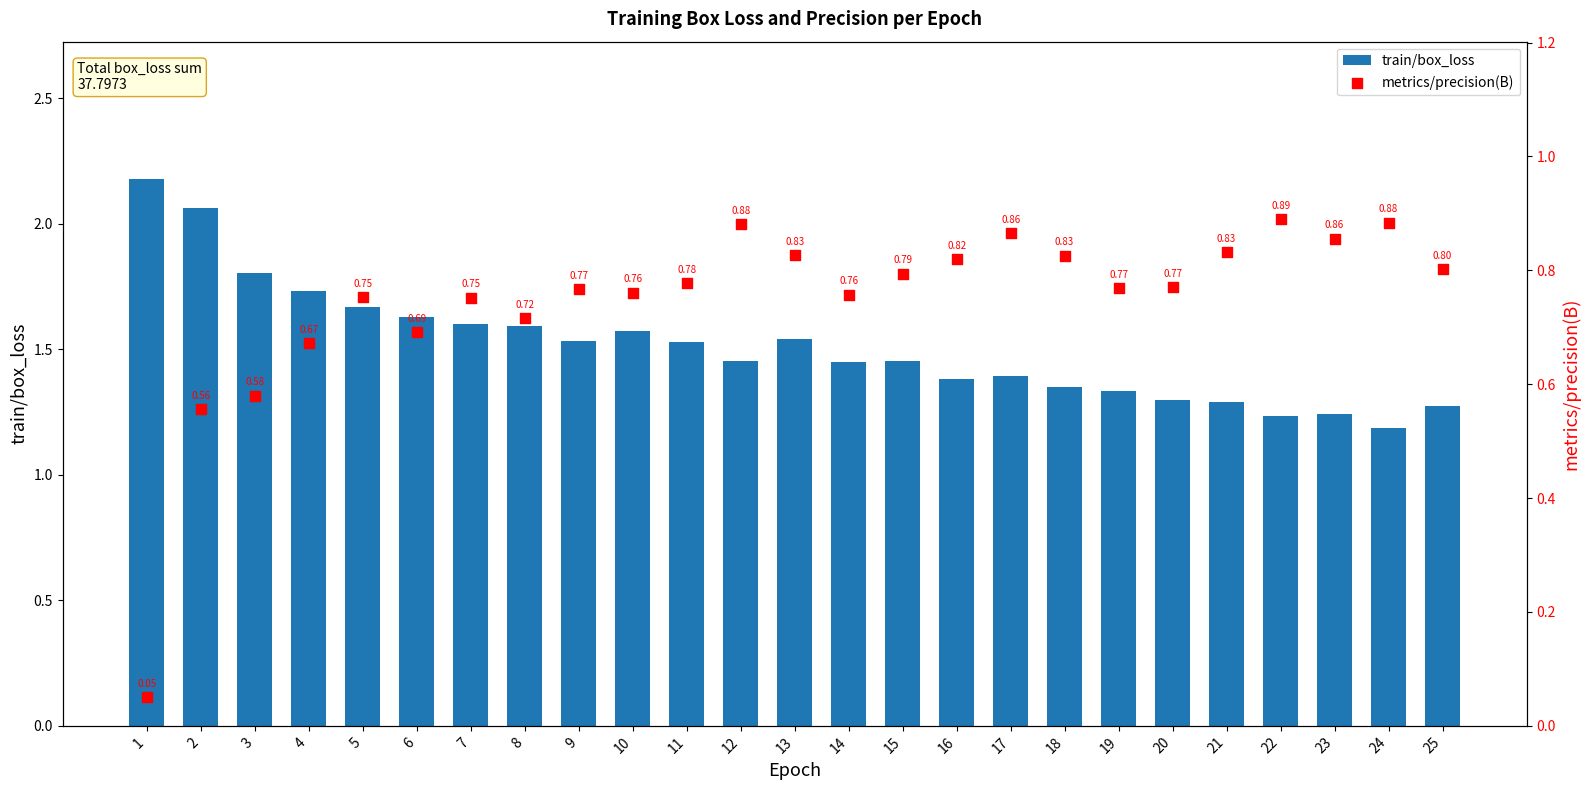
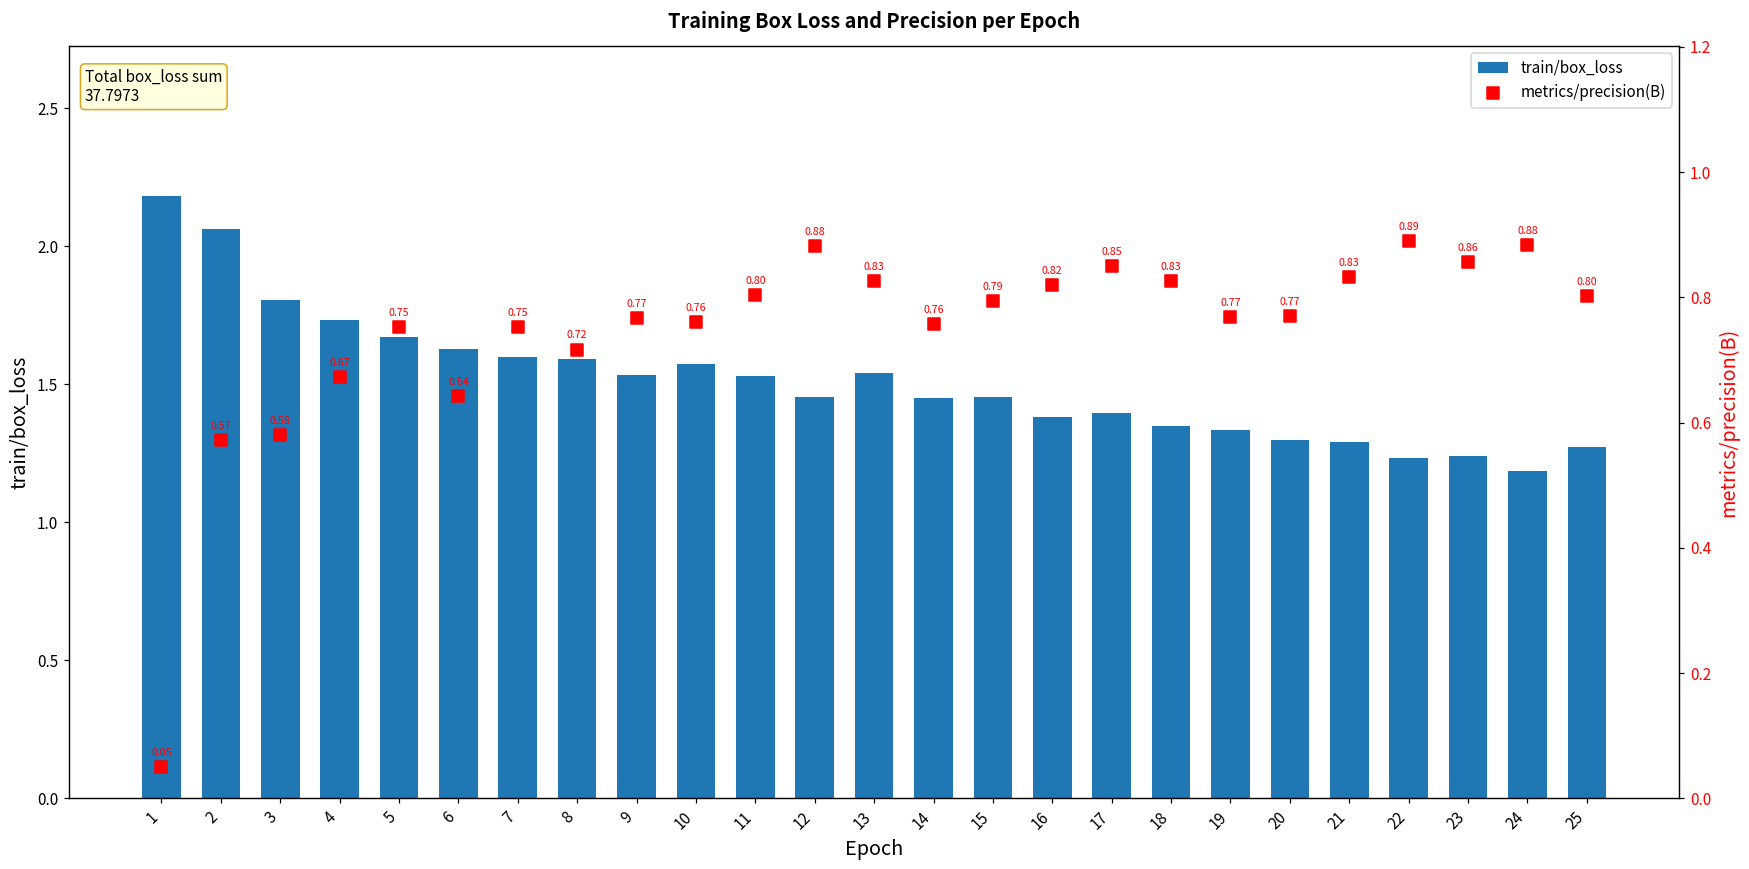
  {
    "metrics/precision(B)": {
-     "2": 0.56,
-     "6": 0.69,
-     "11": 0.78,
-     "17": 0.86
+     "2": 0.57,
+     "6": 0.64,
+     "11": 0.80,
+     "17": 0.85
    }
  }
